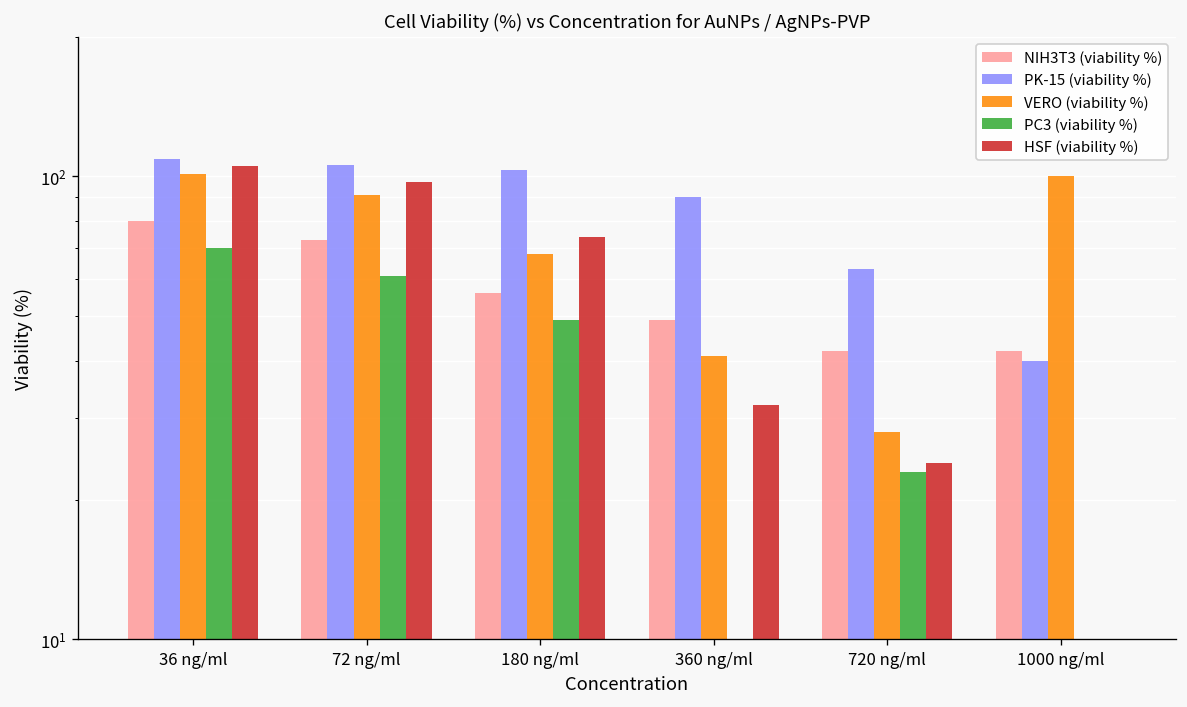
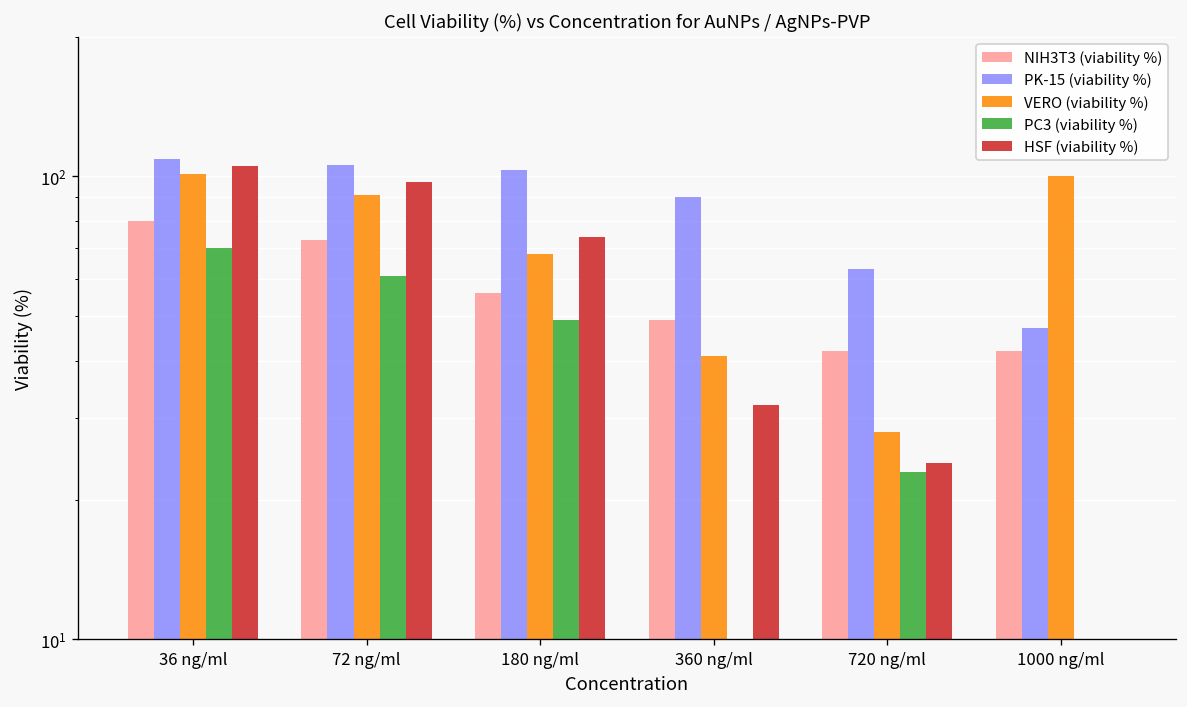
  {
    "NIH3T3 (viability %)": {
      "36 ng/ml": 80,
      "72 ng/ml": 73,
      "180 ng/ml": 56,
      "360 ng/ml": 49,
      "720 ng/ml": 42,
      "1000 ng/ml": 42
    },
    "PK-15 (viability %)": {
      "36 ng/ml": 109,
      "72 ng/ml": 106,
      "180 ng/ml": 103,
      "360 ng/ml": 90,
      "720 ng/ml": 63,
-     "1000 ng/ml": 40
+     "1000 ng/ml": 47
    },
    "VERO (viability %)": {
      "36 ng/ml": 101,
      "72 ng/ml": 91,
      "180 ng/ml": 68,
      "360 ng/ml": 41,
      "720 ng/ml": 28,
      "1000 ng/ml": 100
    },
    "PC3 (viability %)": {
      "36 ng/ml": 70,
      "72 ng/ml": 61,
      "180 ng/ml": 49,
      "720 ng/ml": 23
    },
    "HSF (viability %)": {
      "36 ng/ml": 105,
      "72 ng/ml": 97,
      "180 ng/ml": 74,
      "360 ng/ml": 32,
      "720 ng/ml": 24
    }
  }
